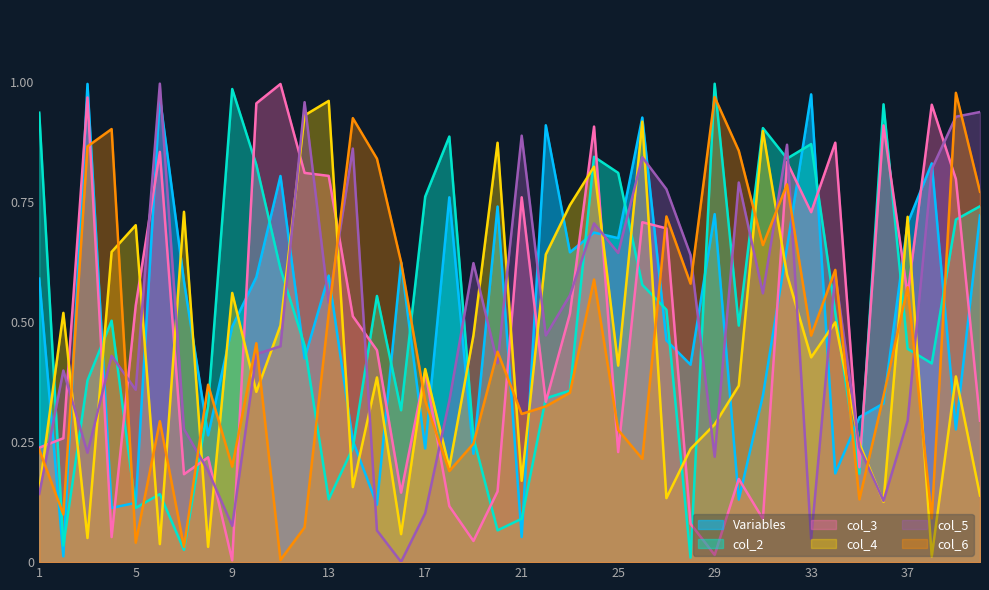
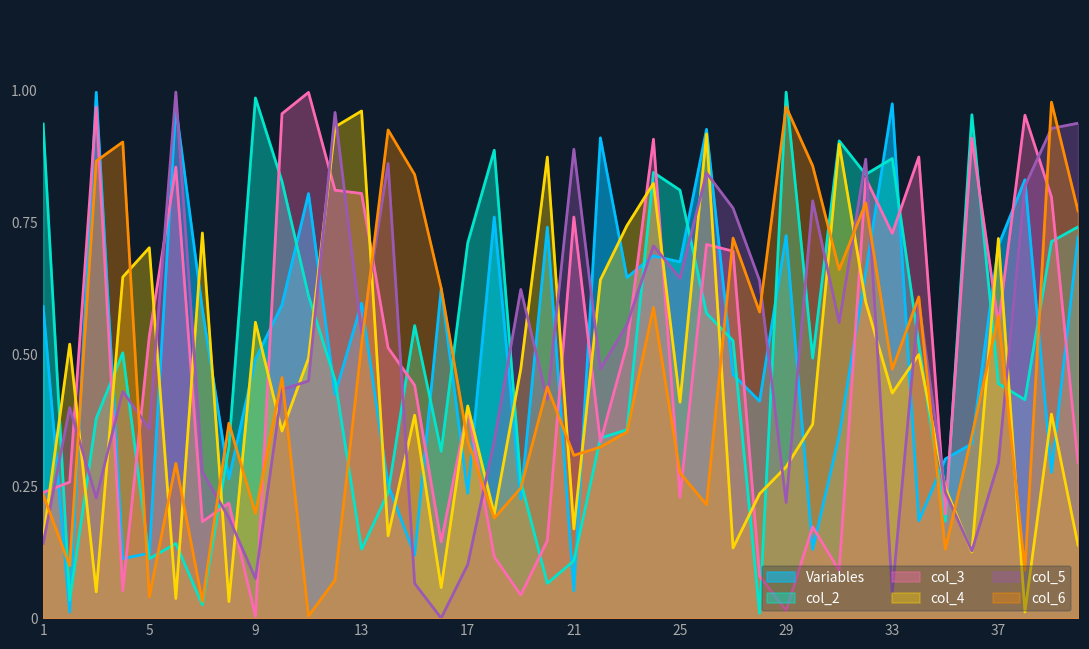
  {
    "Variables": {
      "1": 0.59,
      "5": 0.12,
      "9": 0.49,
      "13": 0.60,
      "17": 0.24,
      "21": 0.05,
      "25": 0.67,
      "29": 0.72,
      "33": 0.97,
      "37": 0.71
    },
    "col_2": {
      "1": 0.94,
      "5": 0.11,
      "9": 0.99,
      "13": 0.13,
-     "17": 0.76,
-     "21": 0.09,
+     "17": 0.71,
+     "21": 0.11,
      "25": 0.81,
      "29": 1.00,
      "33": 0.87,
      "37": 0.44
    }
  }
